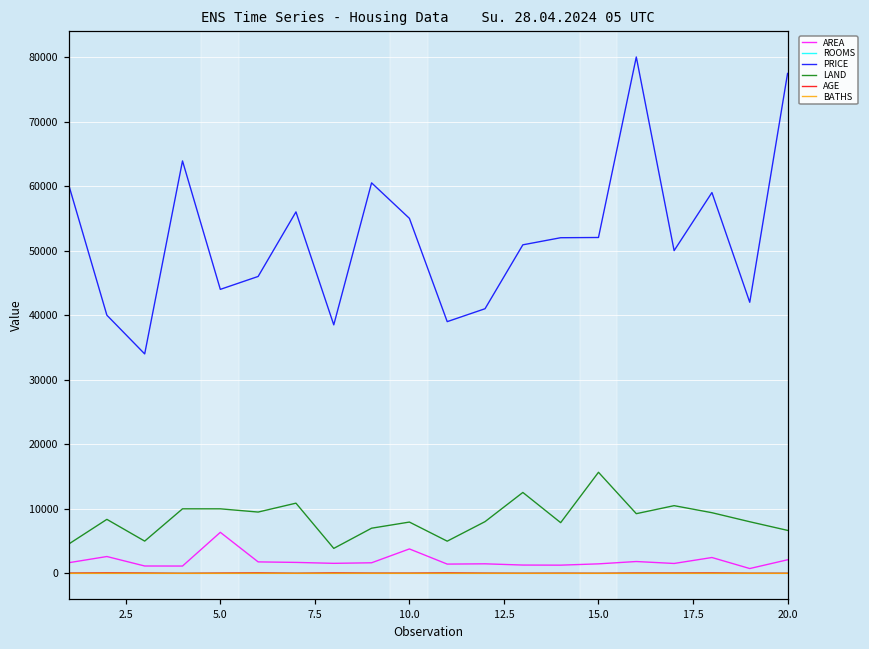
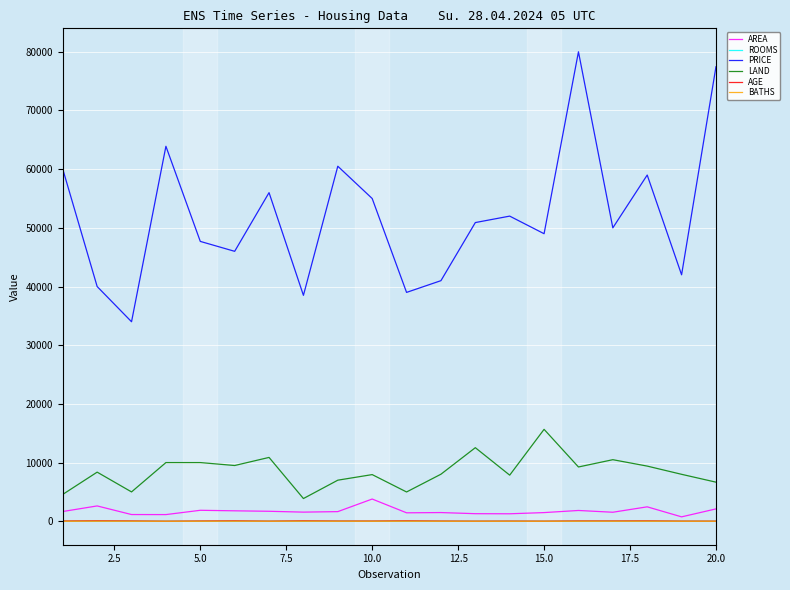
  {
    "AREA": {
-     "5.0": 6000,
+     "5.0": 2000,
      "10.0": 4000,
      "15.0": 1000,
      "20.0": 2000
    },
    "BATHS": {
      "5.0": 0,
      "10.0": 0,
      "15.0": 0,
      "20.0": 0
    },
    "PRICE": {
-     "5.0": 44000,
+     "5.0": 48000,
      "10.0": 55000,
-     "15.0": 52000,
+     "15.0": 49000,
      "20.0": 77000
    },
    "LAND": {
      "5.0": 10000,
      "10.0": 8000,
      "15.0": 16000,
      "20.0": 7000
    }
  }
